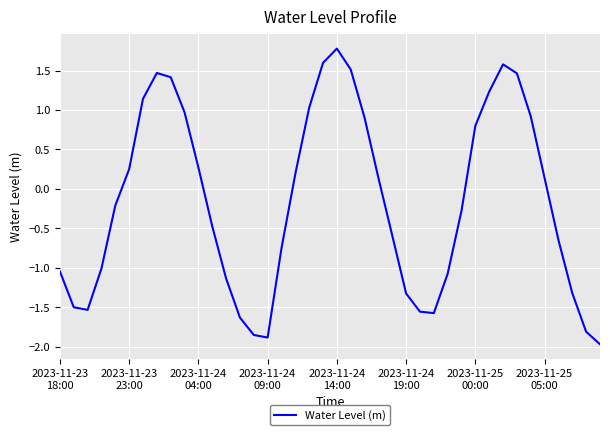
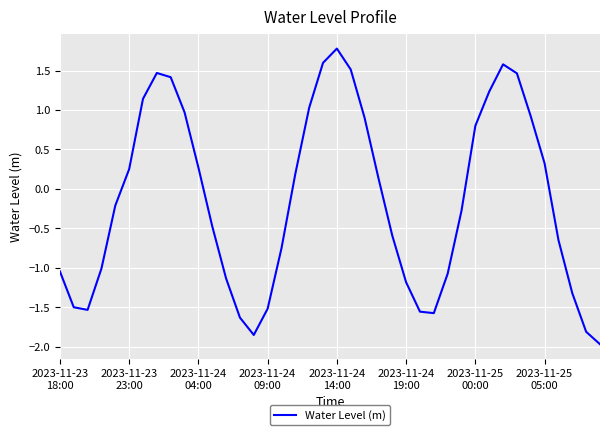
  {
    "2023-11-23 18:00": -1.0,
    "2023-11-23 23:00": 0.3,
    "2023-11-24 04:00": 0.3,
-   "2023-11-24 09:00": -1.9,
+   "2023-11-24 09:00": -1.5,
    "2023-11-24 14:00": 1.8,
-   "2023-11-24 19:00": -1.3,
+   "2023-11-24 19:00": -1.2,
    "2023-11-25 00:00": 0.8,
-   "2023-11-25 05:00": 0.1
+   "2023-11-25 05:00": 0.3
  }
